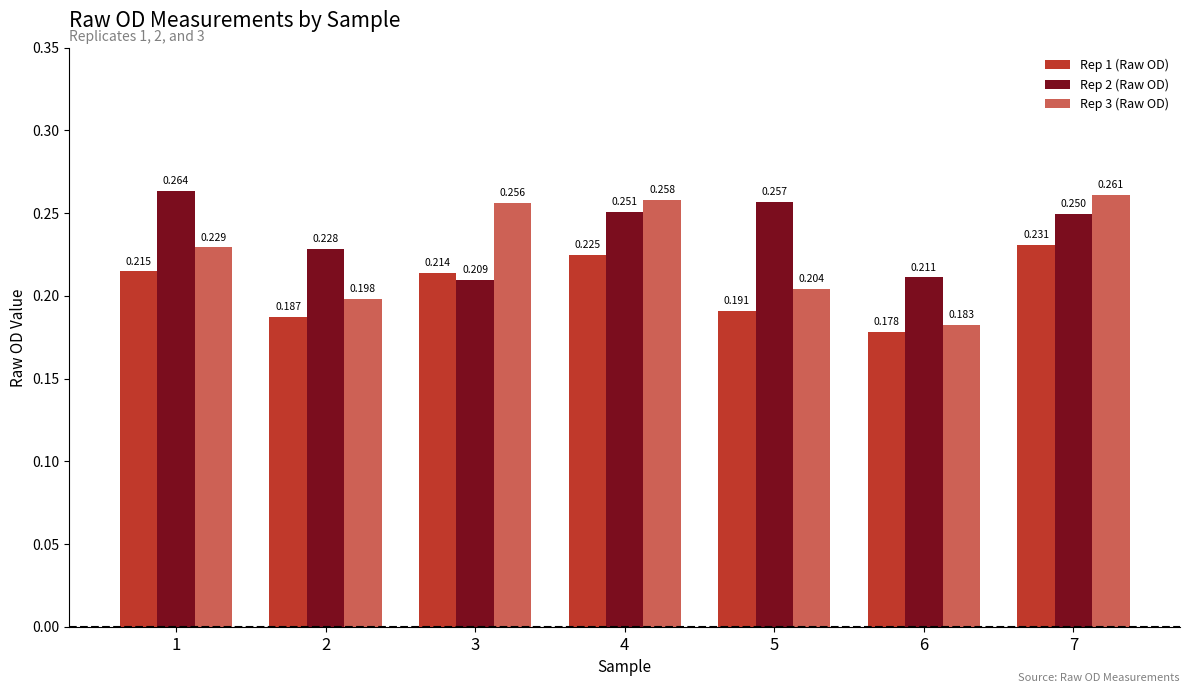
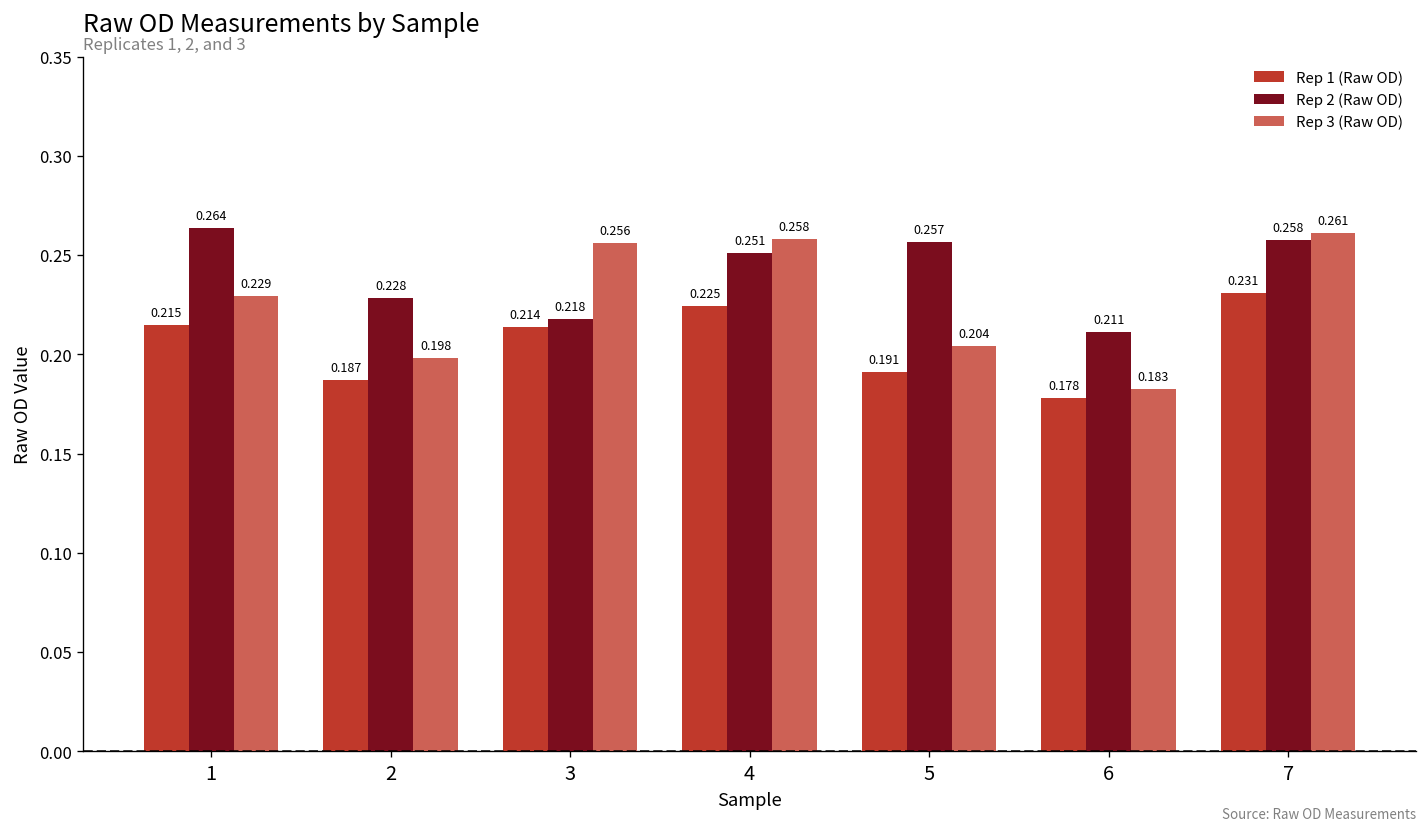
  {
    "Rep 2 (Raw OD)": {
      "1": 0.264,
      "2": 0.228,
-     "3": 0.209,
+     "3": 0.218,
      "4": 0.251,
      "5": 0.257,
      "6": 0.211,
-     "7": 0.250
+     "7": 0.258
    }
  }
